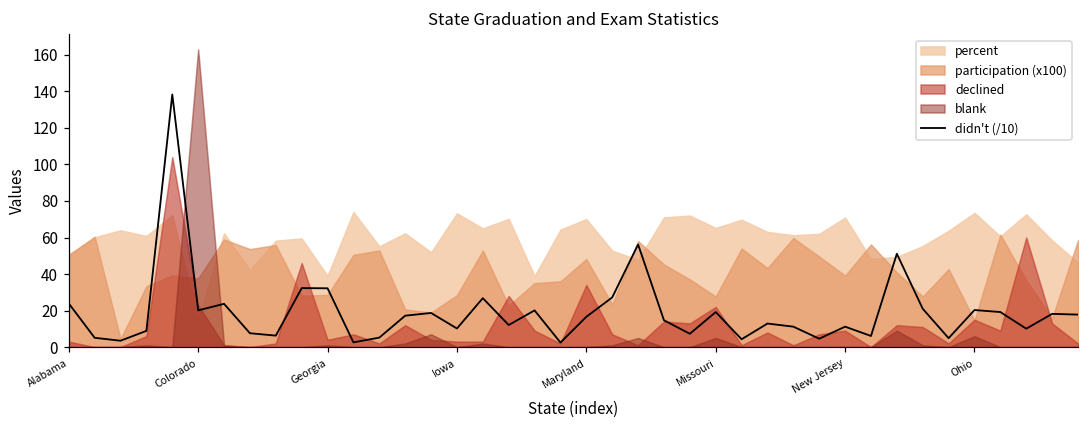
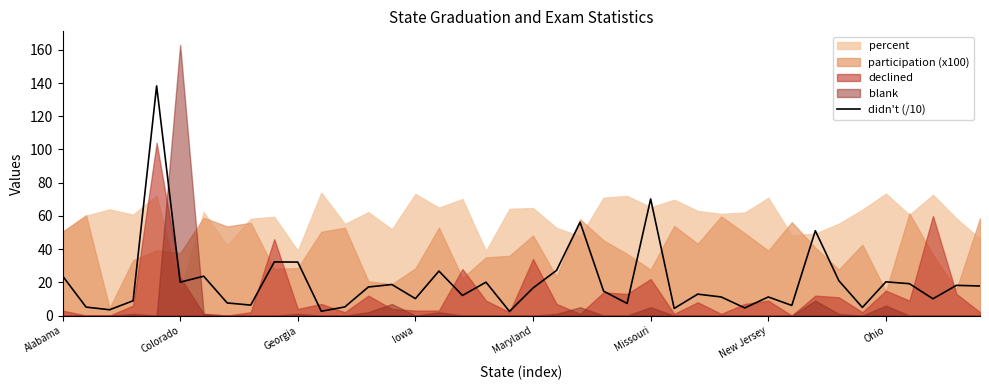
  {
    "didn't (/10)": {
      "Alabama": 24,
      "Colorado": 20,
      "Georgia": 32,
      "Iowa": 10,
      "Maryland": 17,
-     "Missouri": 19,
+     "Missouri": 70,
      "New Jersey": 11,
      "Ohio": 20
    },
    "percent": {
      "Colorado": 15,
      "Georgia": 39,
      "Iowa": 73,
-     "Maryland": 70,
+     "Maryland": 65,
      "Missouri": 65,
      "New Jersey": 71,
      "Ohio": 73
    },
    "participation (x100)": {
      "Colorado": 38,
      "Georgia": 29,
      "Iowa": 28,
      "Maryland": 48,
      "Missouri": 28,
      "New Jersey": 39
    }
  }
